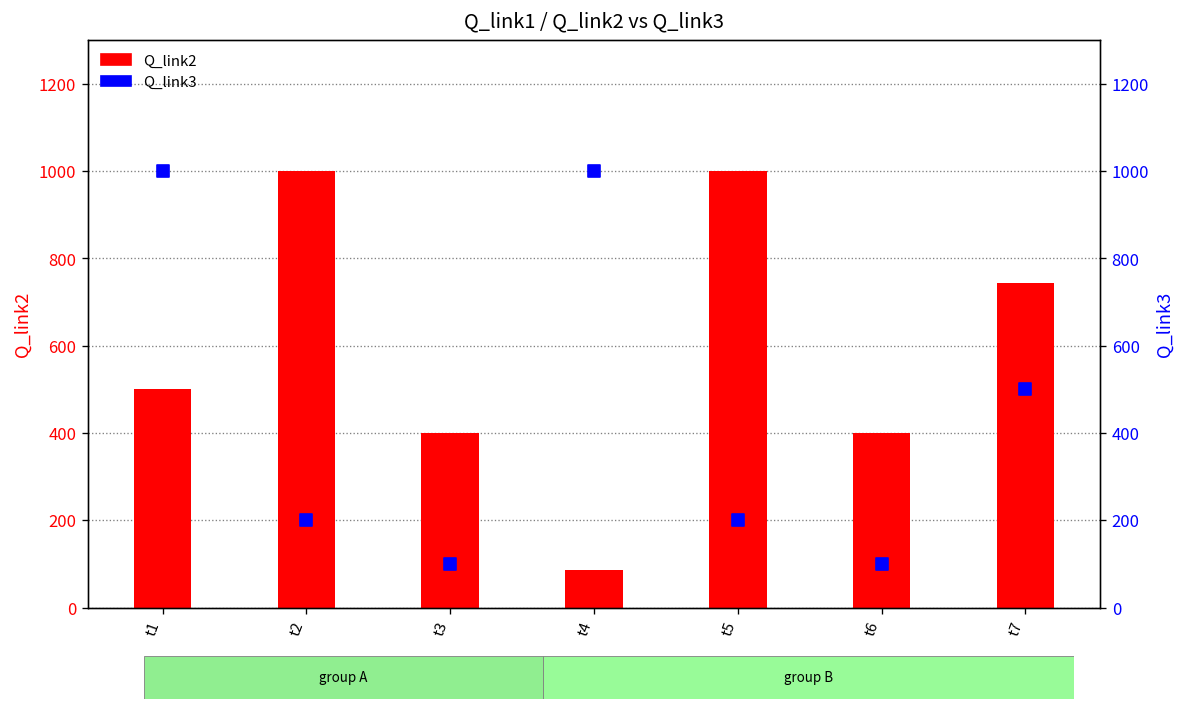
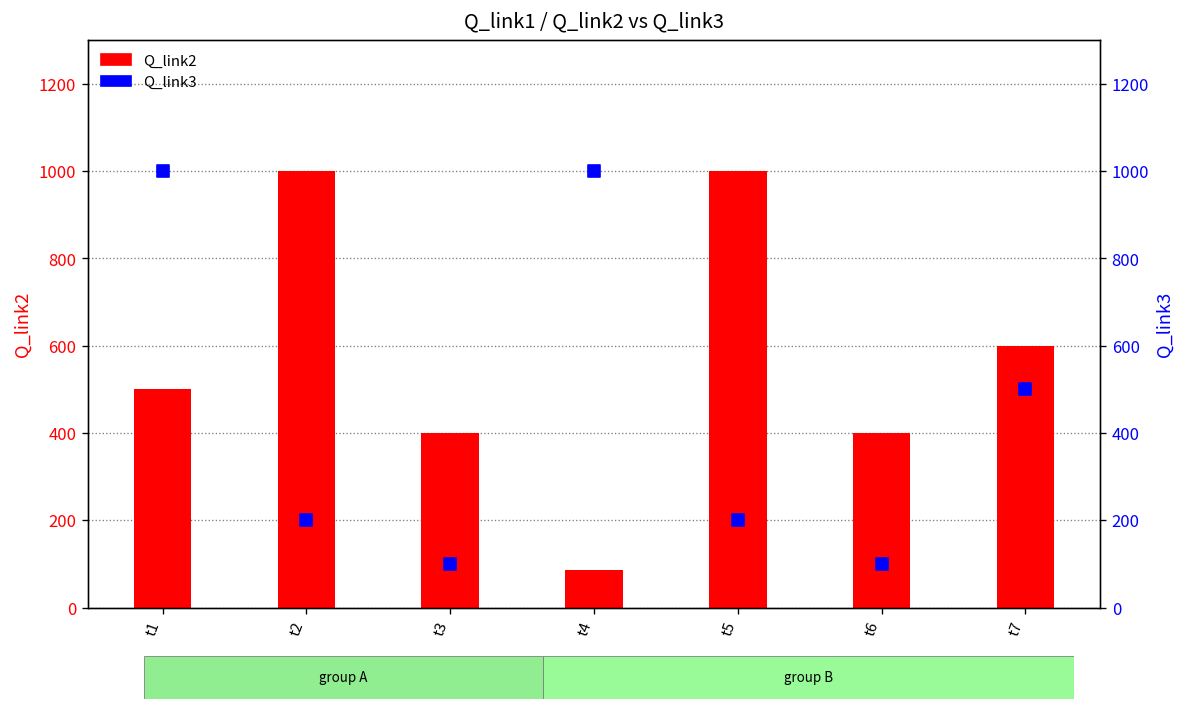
  {
    "Q_link2": {
      "t1": 500,
      "t2": 1000,
      "t3": 400,
      "t4": 90,
      "t5": 1000,
      "t6": 400,
-     "t7": 740
+     "t7": 600
    }
  }
